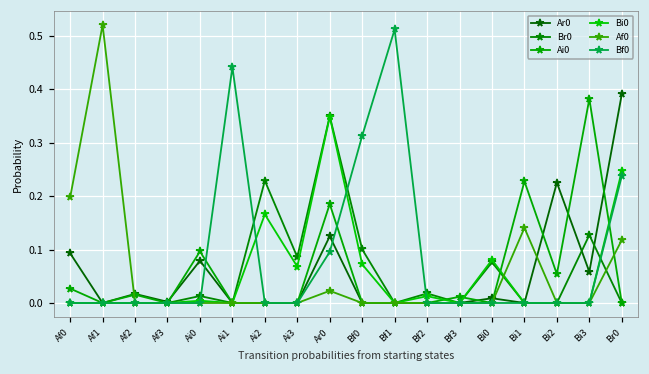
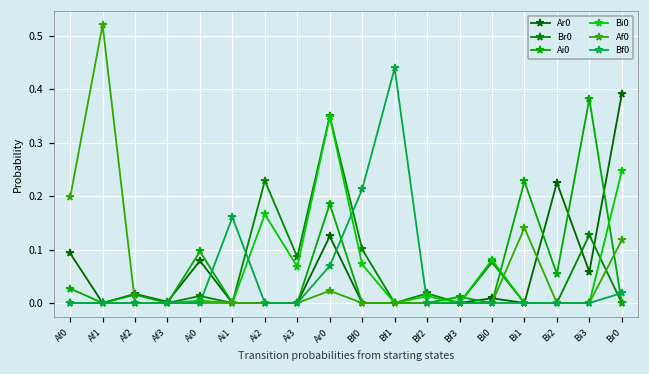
  {
    "Bf0": {
-     "Ai1": 0.44,
-     "Ar0": 0.10,
-     "Bf0": 0.31,
-     "Bf1": 0.51,
-     "Br0": 0.24
+     "Ai1": 0.16,
+     "Ar0": 0.07,
+     "Bf0": 0.21,
+     "Bf1": 0.44,
+     "Br0": 0.02
    }
  }
